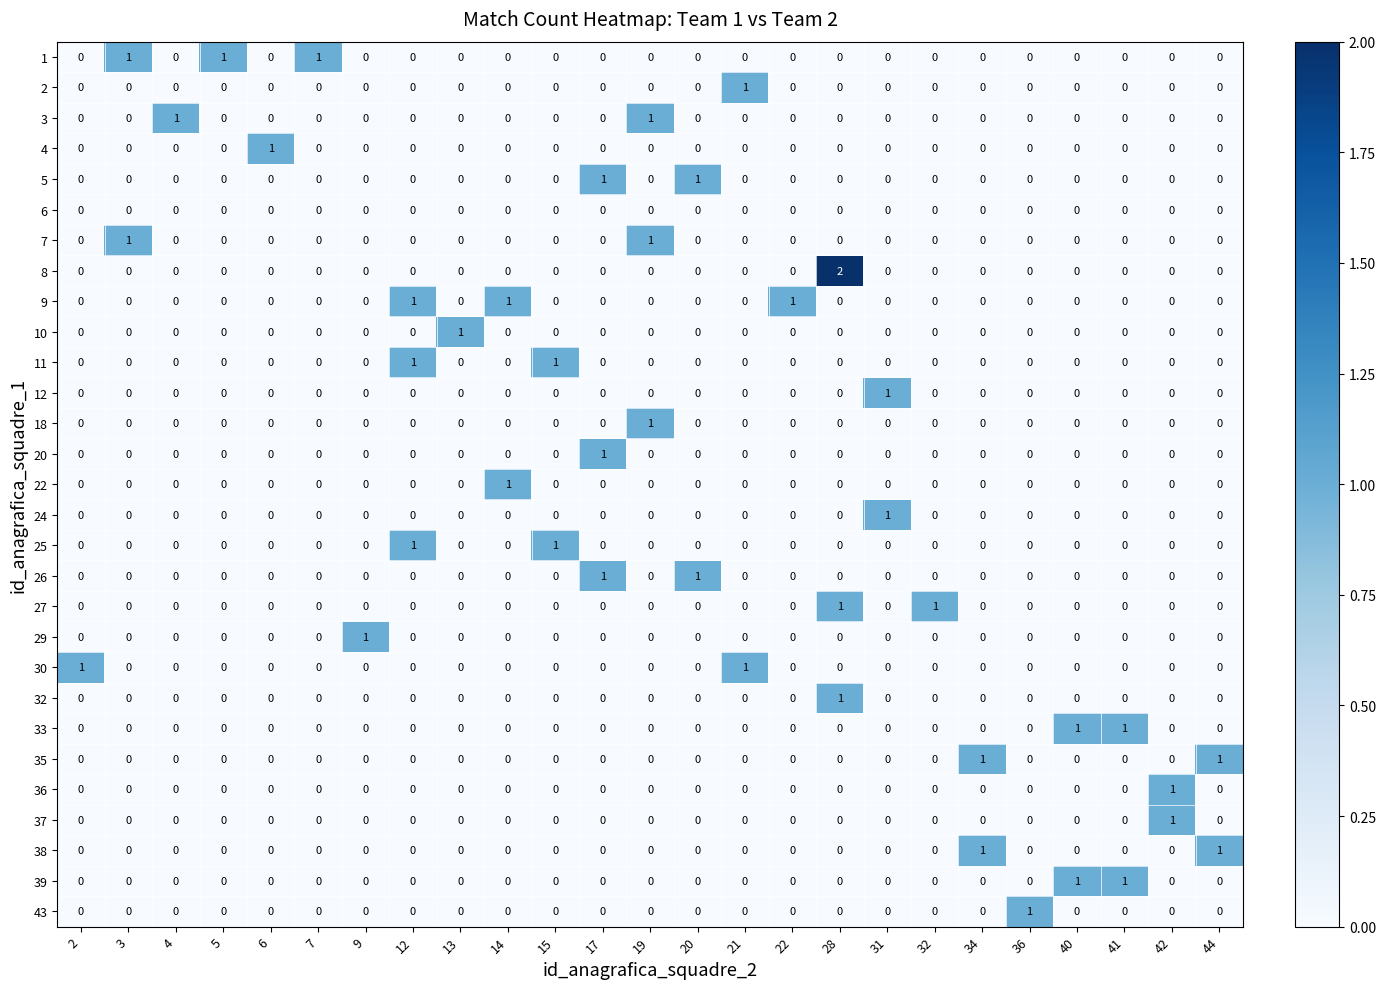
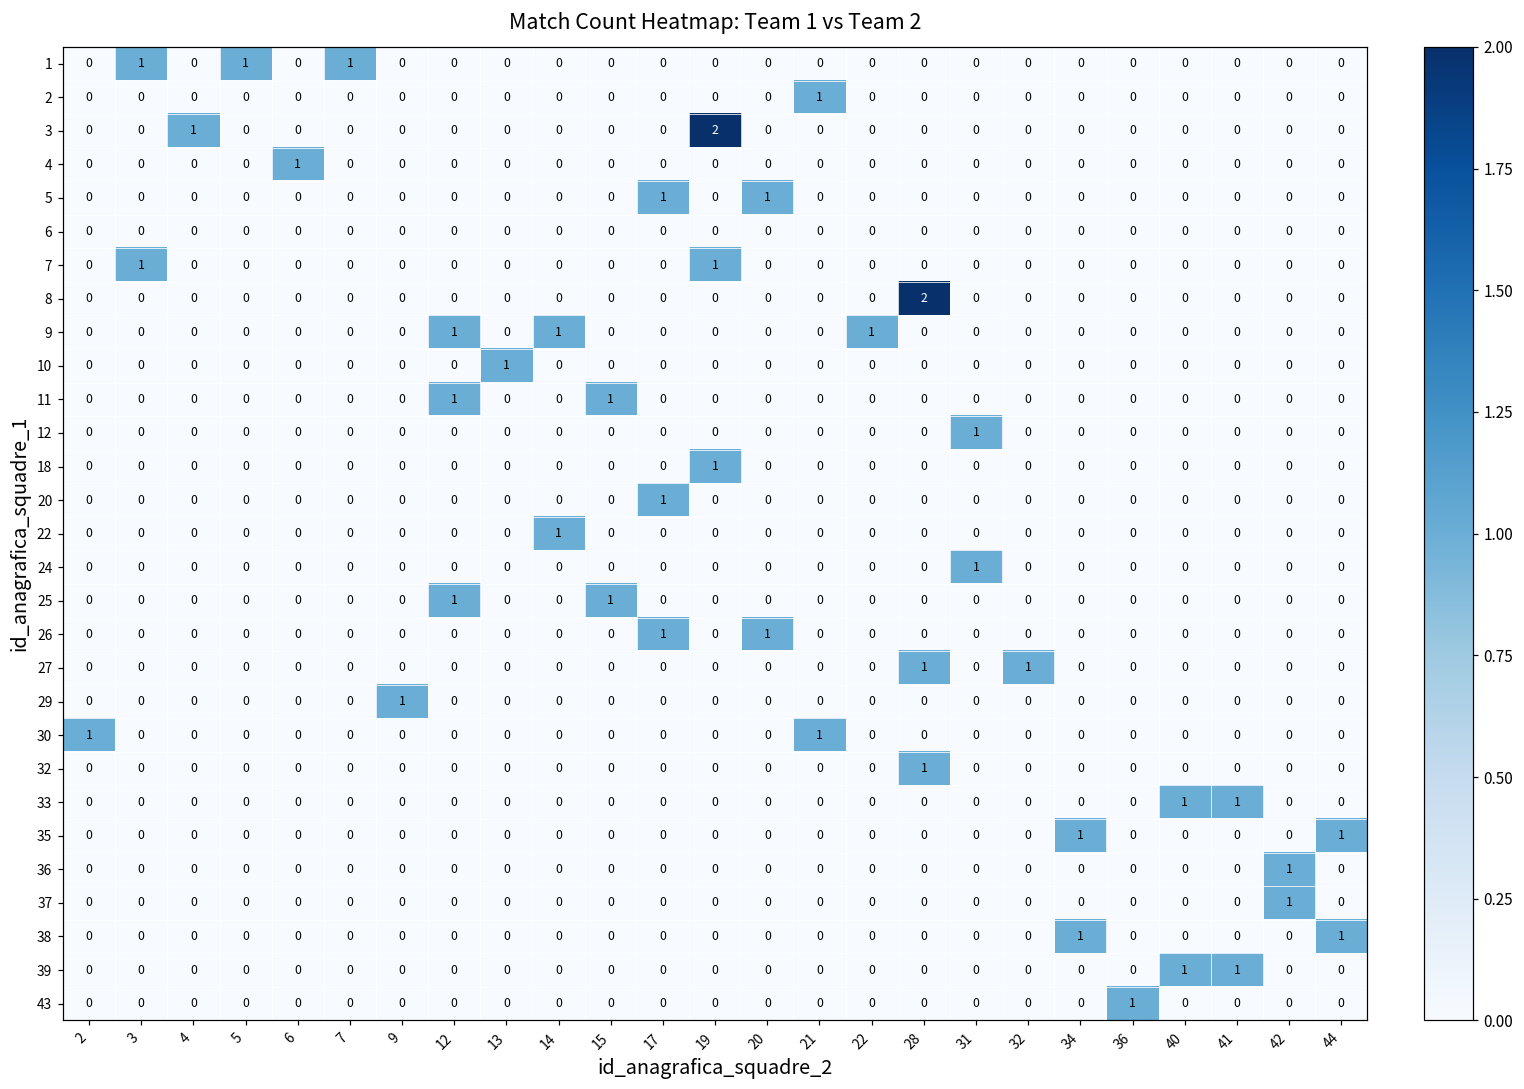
  {
    "3": {
      "2": 0,
      "3": 0,
      "4": 1,
      "5": 0,
      "6": 0,
      "7": 0,
      "9": 0,
      "12": 0,
      "13": 0,
      "14": 0,
      "15": 0,
      "17": 0,
-     "19": 1,
+     "19": 2,
      "20": 0,
      "21": 0,
      "22": 0,
      "28": 0,
      "31": 0,
      "32": 0,
      "34": 0,
      "36": 0,
      "40": 0,
      "41": 0,
      "42": 0,
      "44": 0
    }
  }
